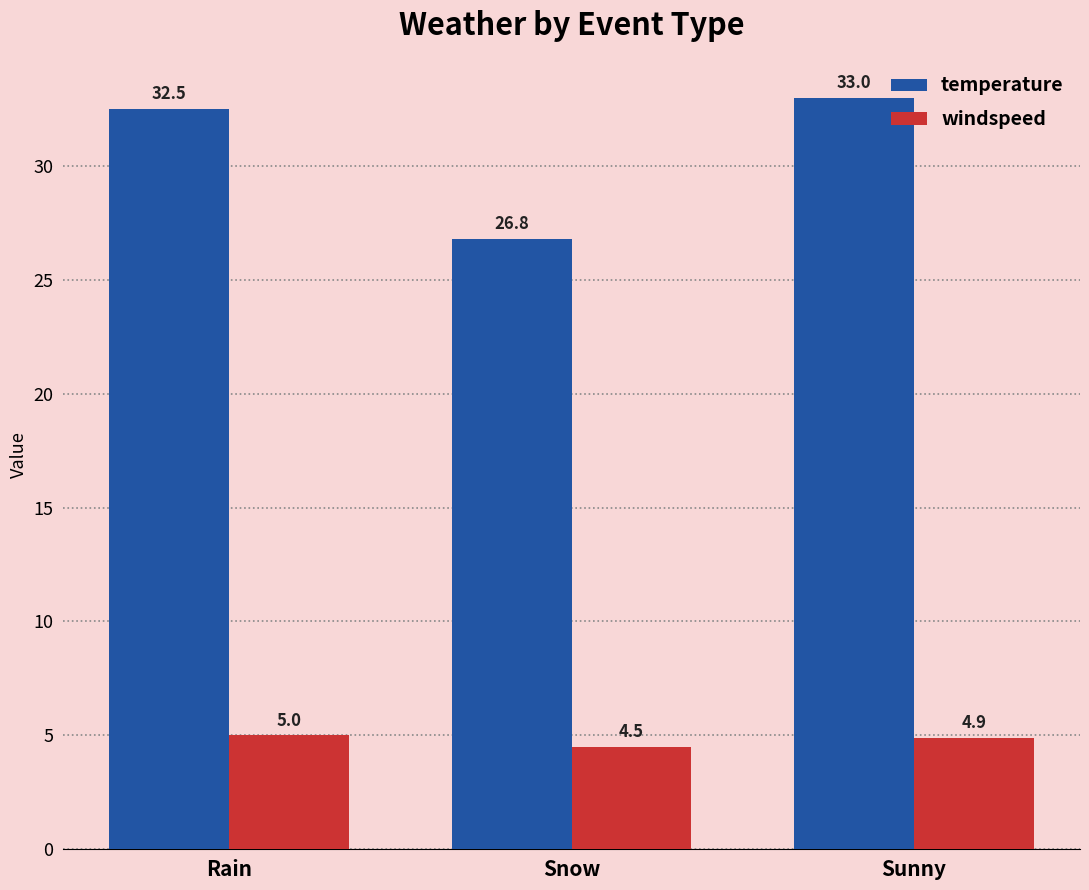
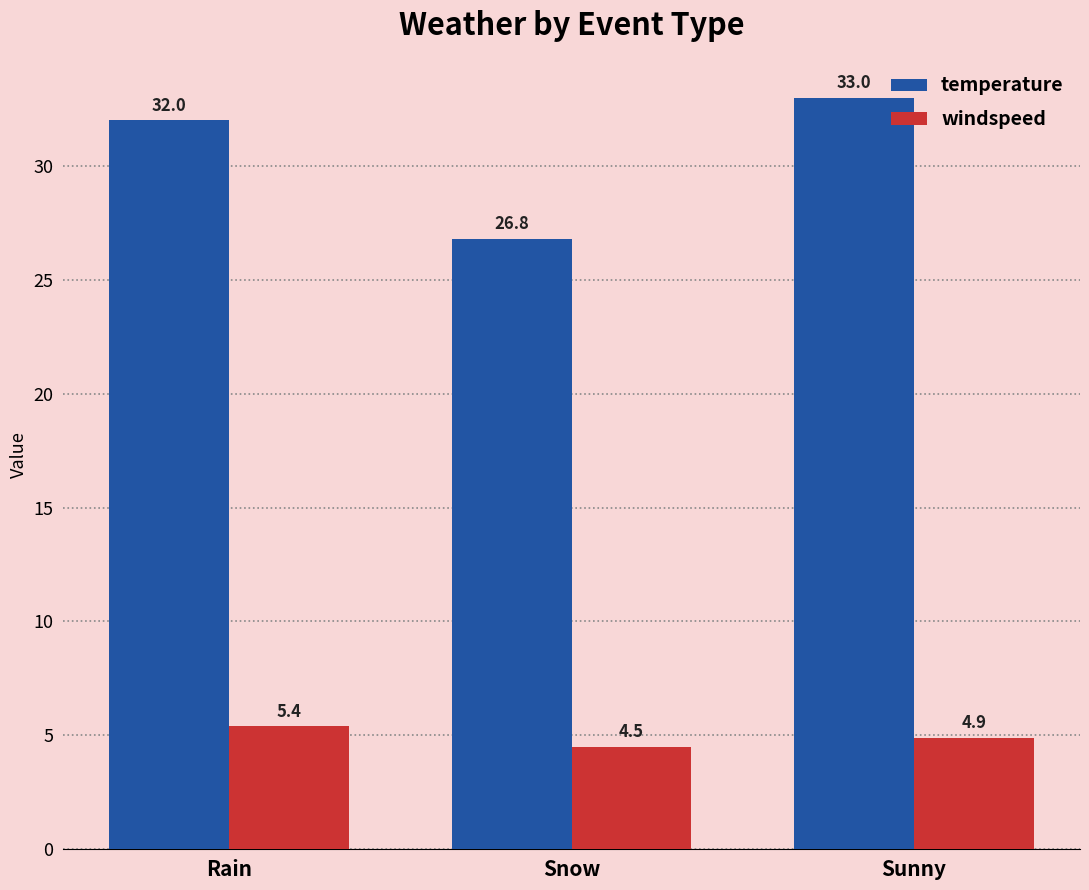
  {
    "temperature": {
-     "Rain": 32.5,
+     "Rain": 32.0,
      "Snow": 26.8,
      "Sunny": 33.0
    },
    "windspeed": {
-     "Rain": 5.0,
+     "Rain": 5.4,
      "Snow": 4.5,
      "Sunny": 4.9
    }
  }
